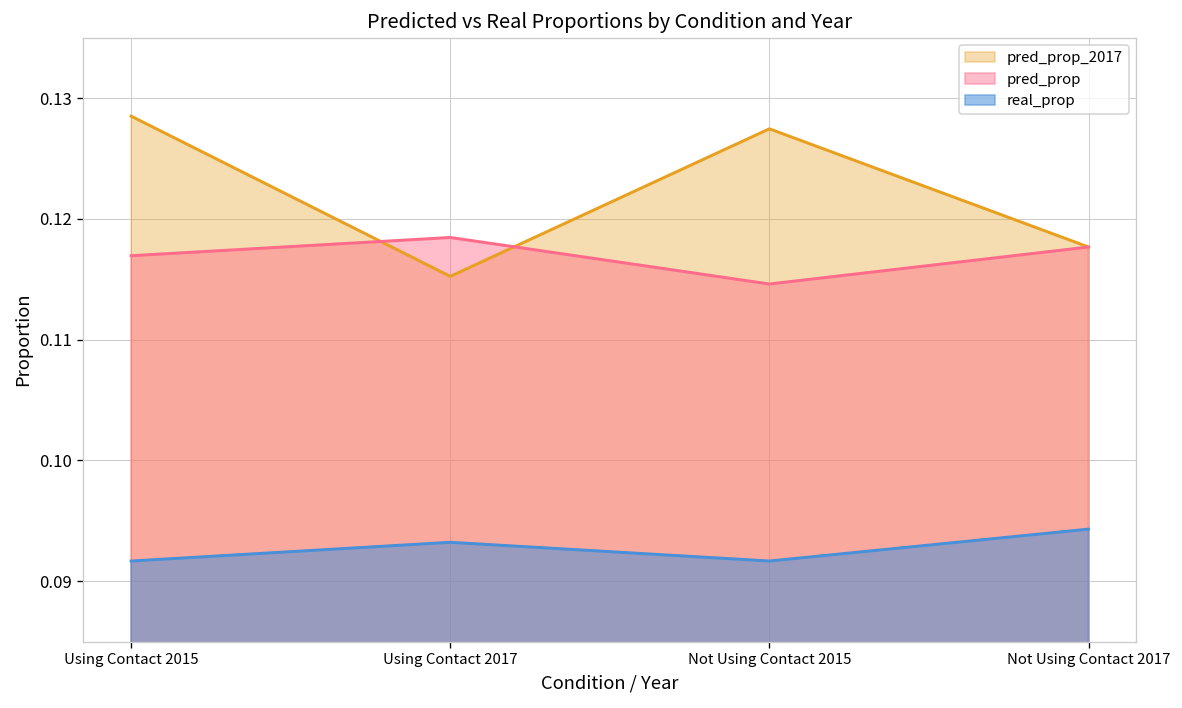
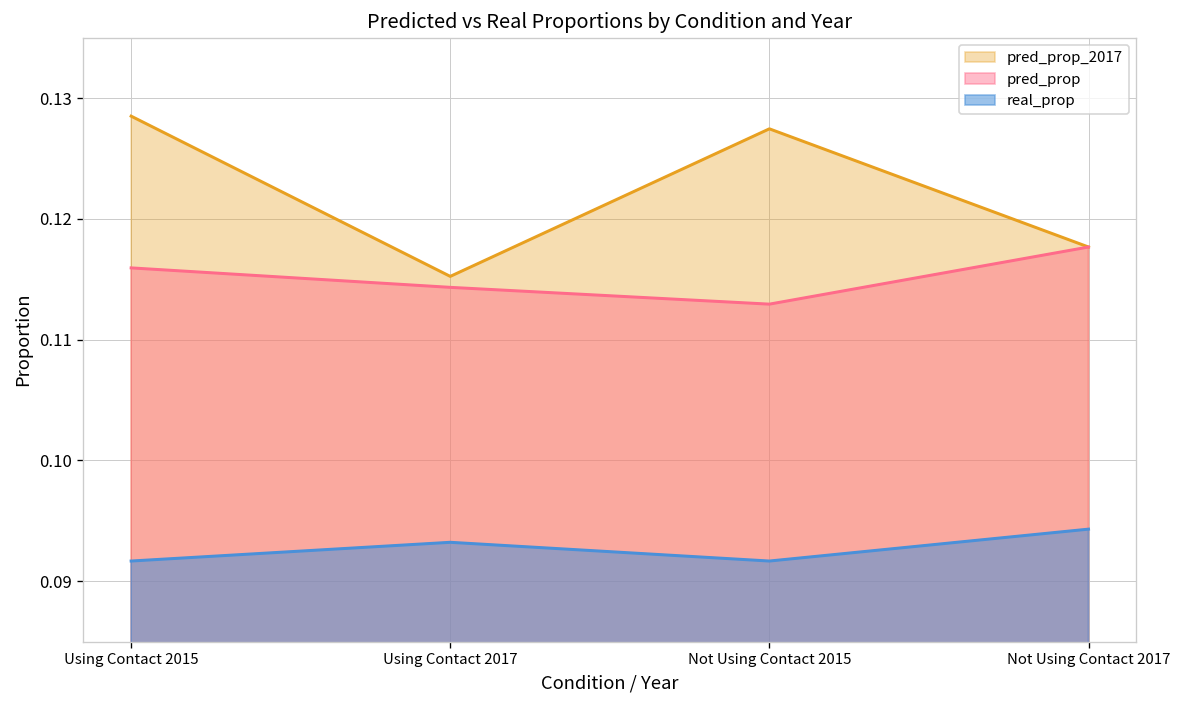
  {
    "pred_prop_2017": {
      "Using Contact 2015": 0.1285,
      "Using Contact 2017": 0.1152,
      "Not Using Contact 2015": 0.1274
    },
    "pred_prop": {
-     "Using Contact 2015": 0.1169,
-     "Using Contact 2017": 0.1185,
-     "Not Using Contact 2015": 0.1146
+     "Using Contact 2015": 0.1159,
+     "Using Contact 2017": 0.1143,
+     "Not Using Contact 2015": 0.1129
    },
    "real_prop": {
      "Using Contact 2015": 0.0917,
      "Using Contact 2017": 0.0932,
      "Not Using Contact 2015": 0.0917,
      "Not Using Contact 2017": 0.0943
    }
  }
